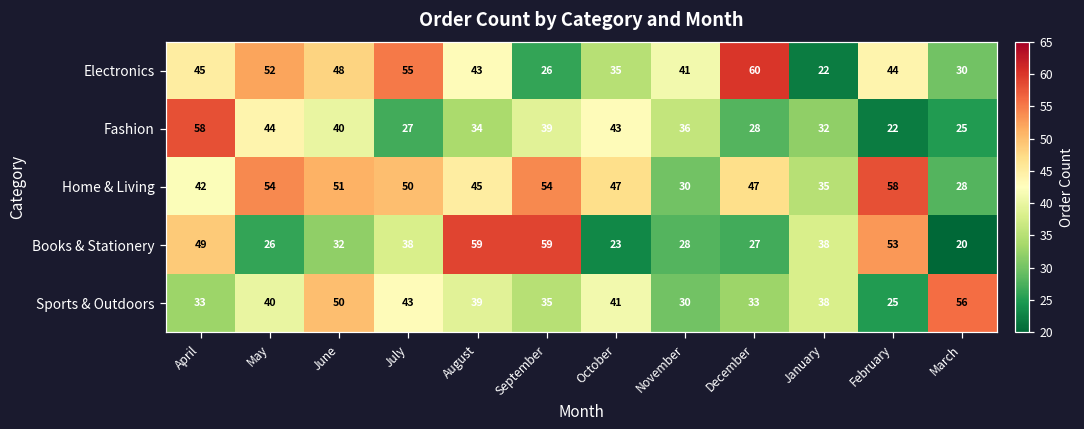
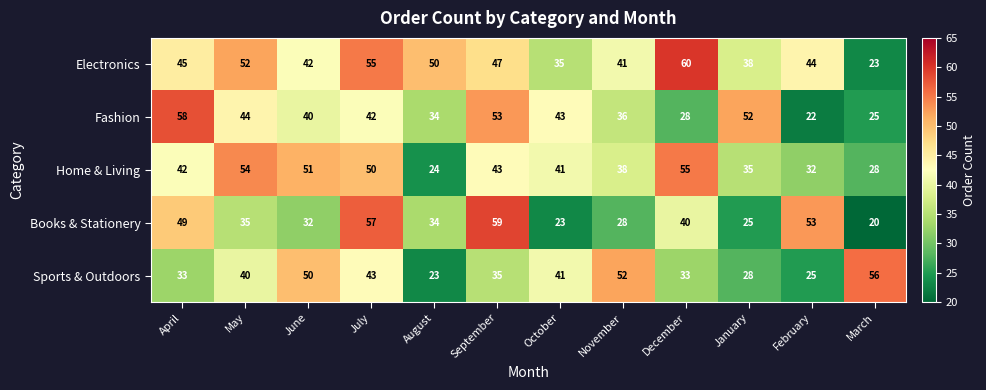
  {
    "Electronics": {
      "April": 45,
      "May": 52,
-     "June": 48,
+     "June": 42,
      "July": 55,
-     "August": 43,
-     "September": 26,
+     "August": 50,
+     "September": 47,
      "October": 35,
      "November": 41,
      "December": 60,
-     "January": 22,
+     "January": 38,
      "February": 44,
-     "March": 30
+     "March": 23
    },
    "Fashion": {
      "April": 58,
      "May": 44,
      "June": 40,
-     "July": 27,
+     "July": 42,
      "August": 34,
-     "September": 39,
+     "September": 53,
      "October": 43,
      "November": 36,
      "December": 28,
-     "January": 32,
+     "January": 52,
      "February": 22,
      "March": 25
    },
    "Home & Living": {
      "April": 42,
      "May": 54,
      "June": 51,
      "July": 50,
-     "August": 45,
-     "September": 54,
-     "October": 47,
-     "November": 30,
-     "December": 47,
+     "August": 24,
+     "September": 43,
+     "October": 41,
+     "November": 38,
+     "December": 55,
      "January": 35,
-     "February": 58,
+     "February": 32,
      "March": 28
    },
    "Books & Stationery": {
      "April": 49,
-     "May": 26,
+     "May": 35,
      "June": 32,
-     "July": 38,
-     "August": 59,
+     "July": 57,
+     "August": 34,
      "September": 59,
      "October": 23,
      "November": 28,
-     "December": 27,
-     "January": 38,
+     "December": 40,
+     "January": 25,
      "February": 53,
      "March": 20
    },
    "Sports & Outdoors": {
      "April": 33,
      "May": 40,
      "June": 50,
      "July": 43,
-     "August": 39,
+     "August": 23,
      "September": 35,
      "October": 41,
-     "November": 30,
+     "November": 52,
      "December": 33,
-     "January": 38,
+     "January": 28,
      "February": 25,
      "March": 56
    }
  }
